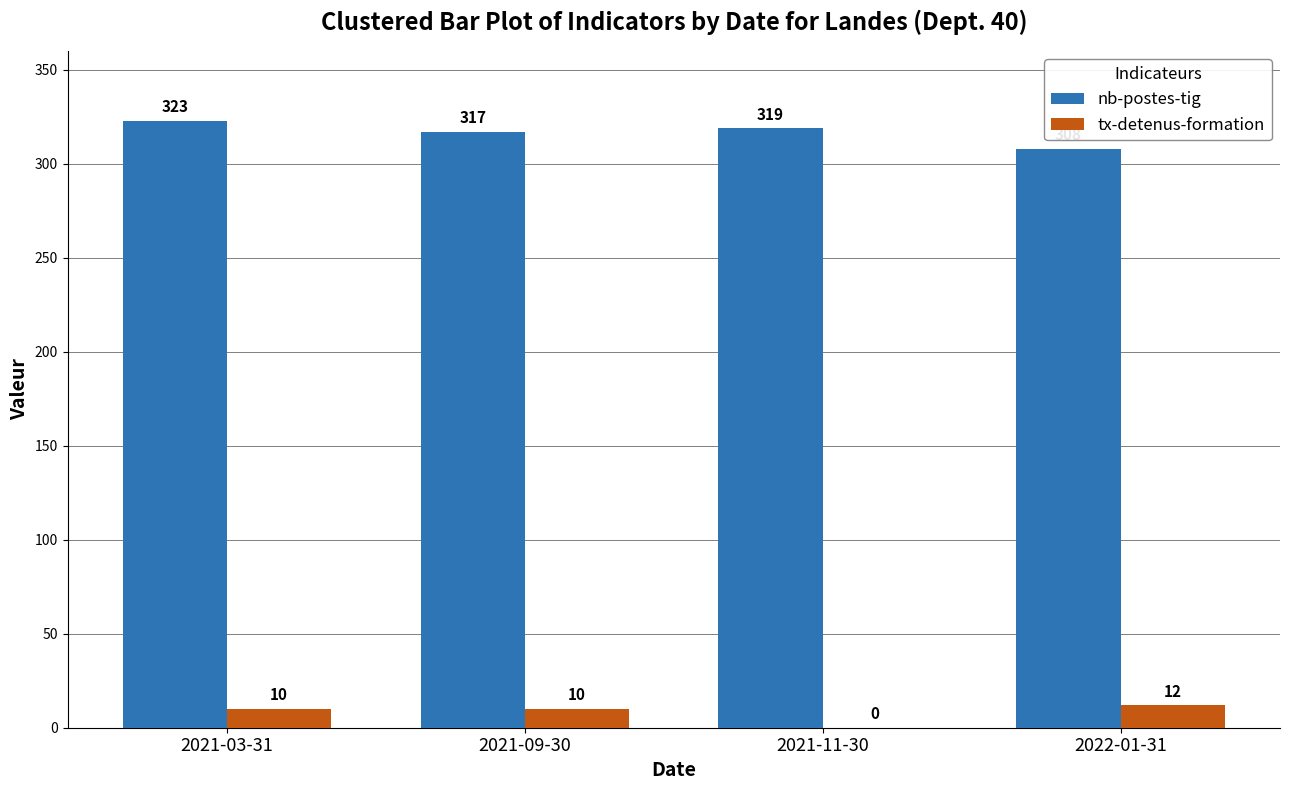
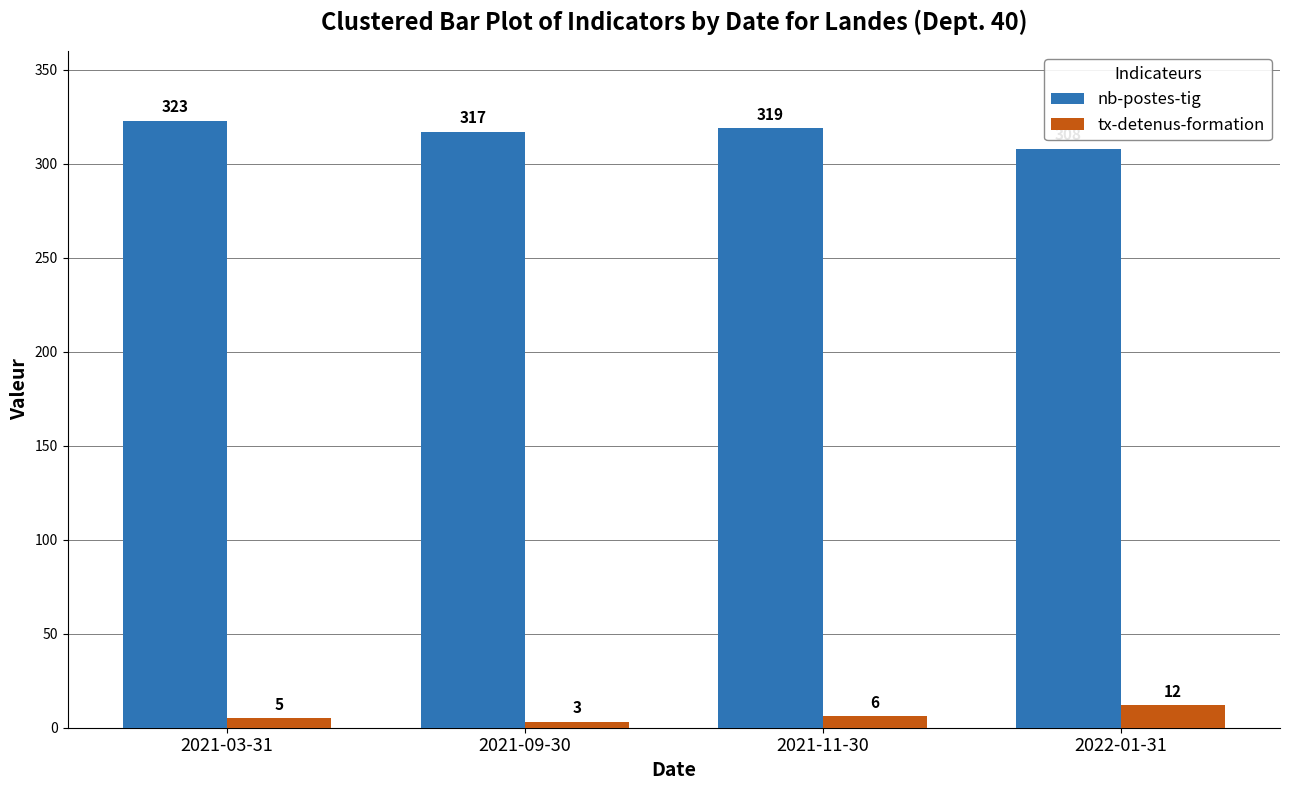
  {
    "nb-postes-tig": {
      "2021-03-31": 323,
      "2021-09-30": 317,
      "2021-11-30": 319
    },
    "tx-detenus-formation": {
-     "2021-03-31": 10,
-     "2021-09-30": 10,
-     "2021-11-30": 0,
+     "2021-03-31": 5,
+     "2021-09-30": 3,
+     "2021-11-30": 6,
      "2022-01-31": 12
    }
  }
